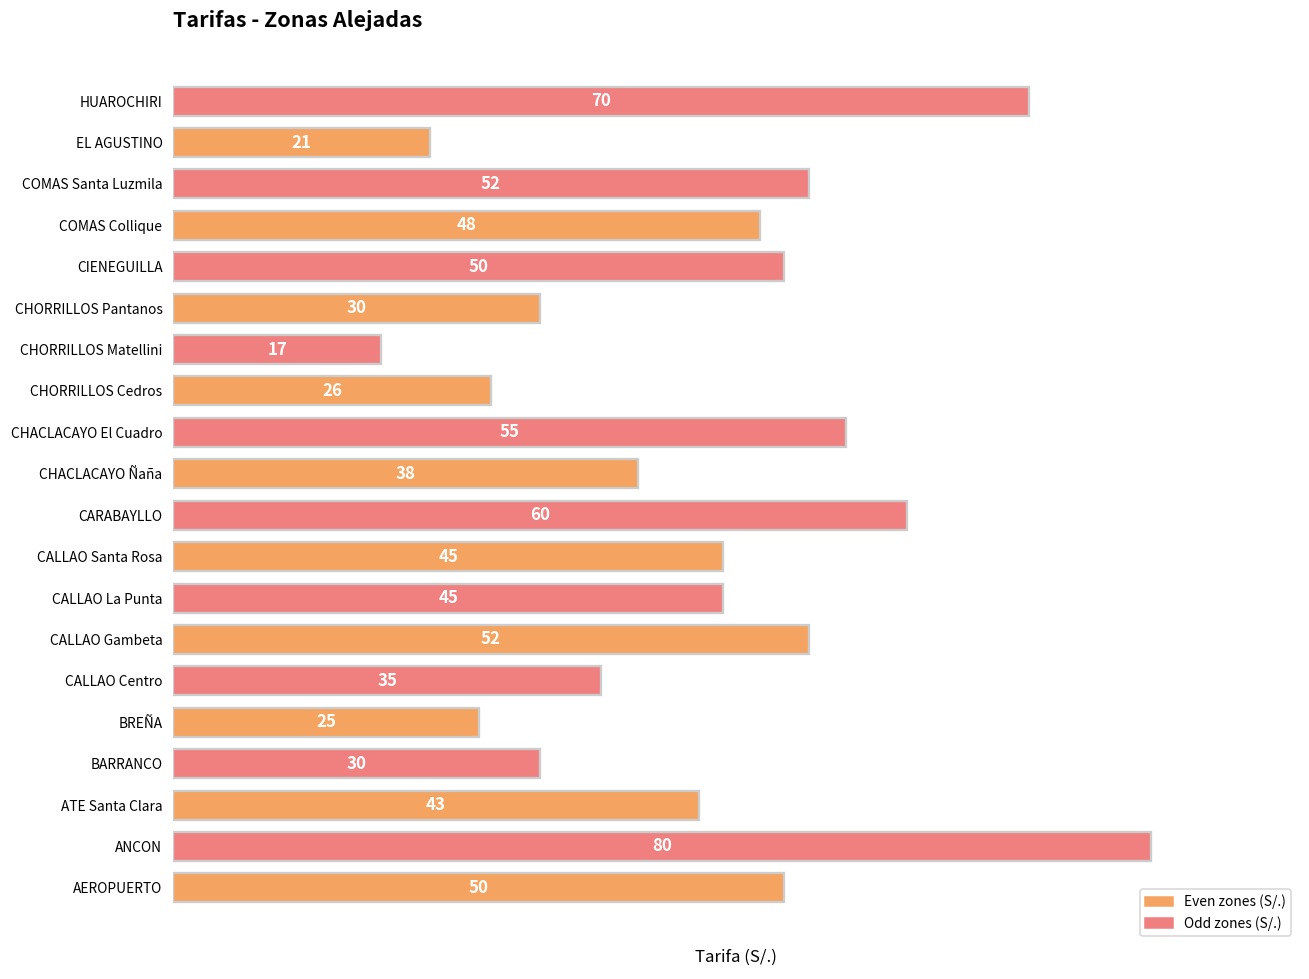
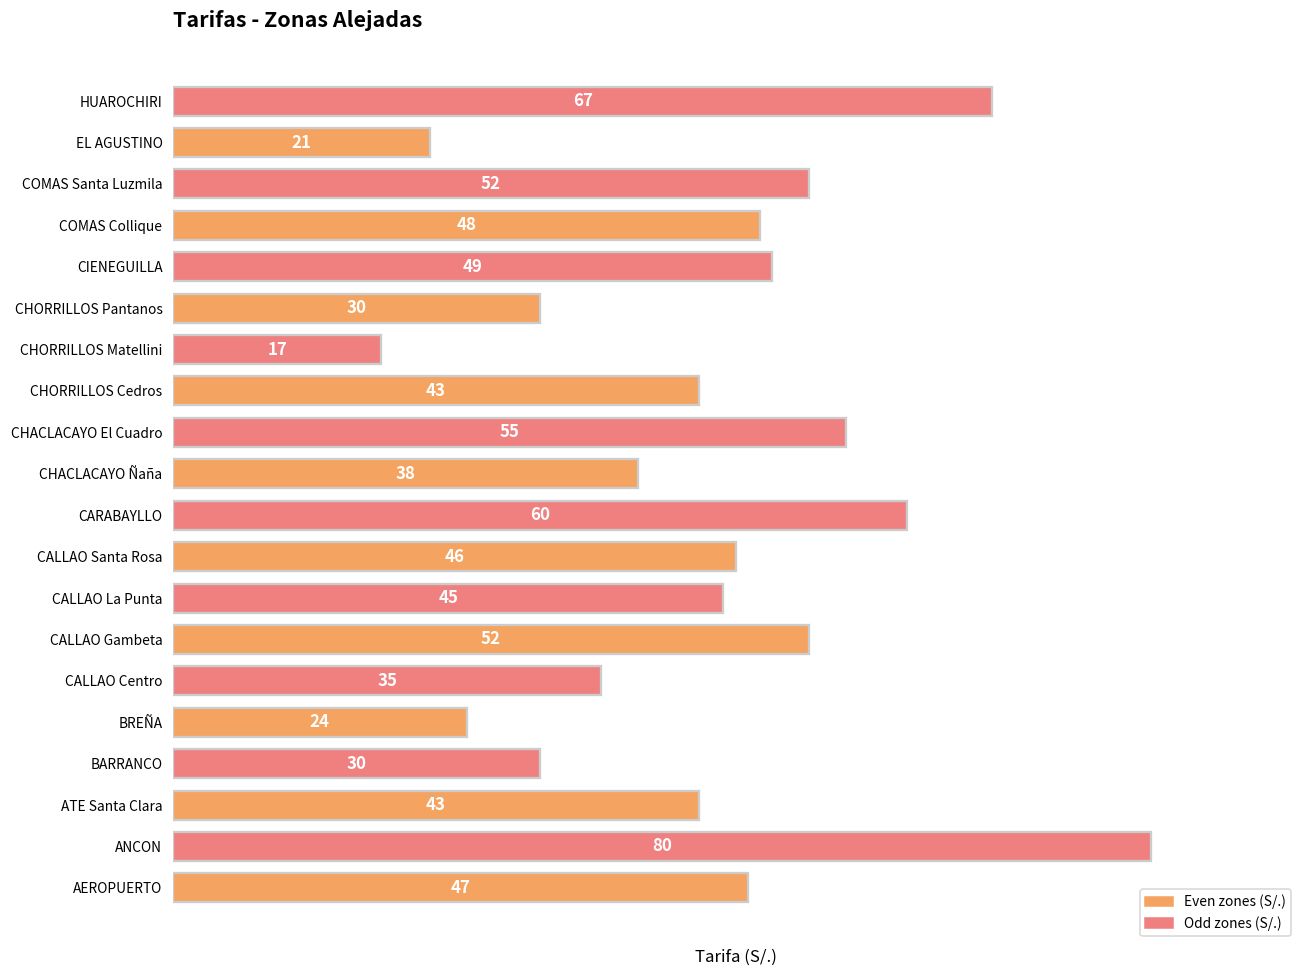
  {
-   "HUAROCHIRI": 70,
+   "HUAROCHIRI": 67,
    "EL AGUSTINO": 21,
    "COMAS Santa Luzmila": 52,
    "COMAS Collique": 48,
-   "CIENEGUILLA": 50,
+   "CIENEGUILLA": 49,
    "CHORRILLOS Pantanos": 30,
    "CHORRILLOS Matellini": 17,
-   "CHORRILLOS Cedros": 26,
+   "CHORRILLOS Cedros": 43,
    "CHACLACAYO El Cuadro": 55,
    "CHACLACAYO Ñaña": 38,
    "CARABAYLLO": 60,
-   "CALLAO Santa Rosa": 45,
+   "CALLAO Santa Rosa": 46,
    "CALLAO La Punta": 45,
    "CALLAO Gambeta": 52,
    "CALLAO Centro": 35,
-   "BREÑA": 25,
+   "BREÑA": 24,
    "BARRANCO": 30,
    "ATE Santa Clara": 43,
    "ANCON": 80,
-   "AEROPUERTO": 50
+   "AEROPUERTO": 47
  }
